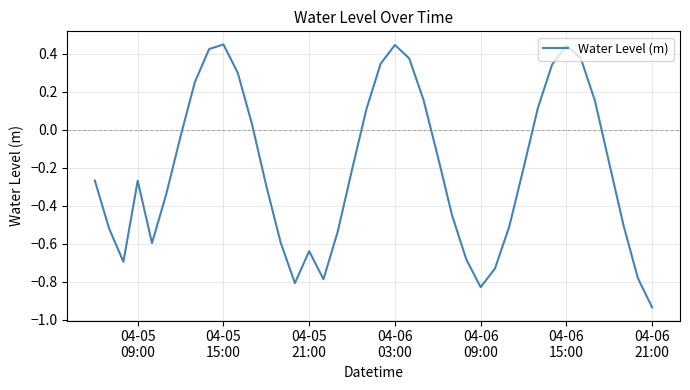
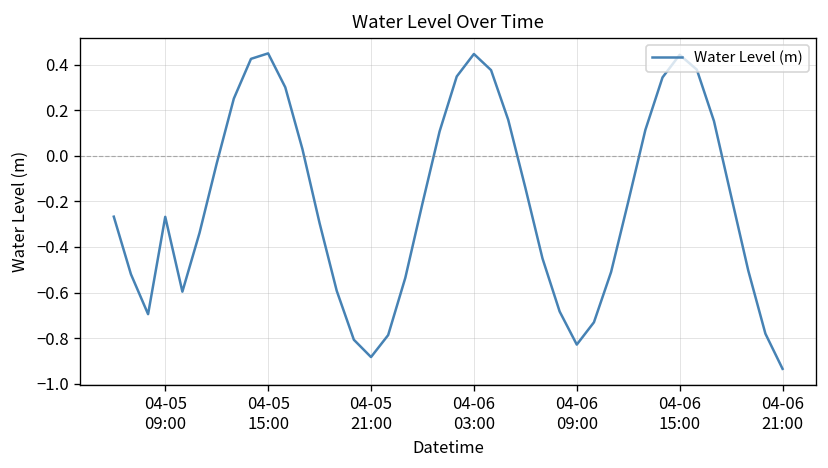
  {
    "04-05 09:00": -0.27,
    "04-05 15:00": 0.45,
-   "04-05 21:00": -0.64,
+   "04-05 21:00": -0.88,
    "04-06 03:00": 0.45,
    "04-06 09:00": -0.83,
    "04-06 21:00": -0.93
  }
